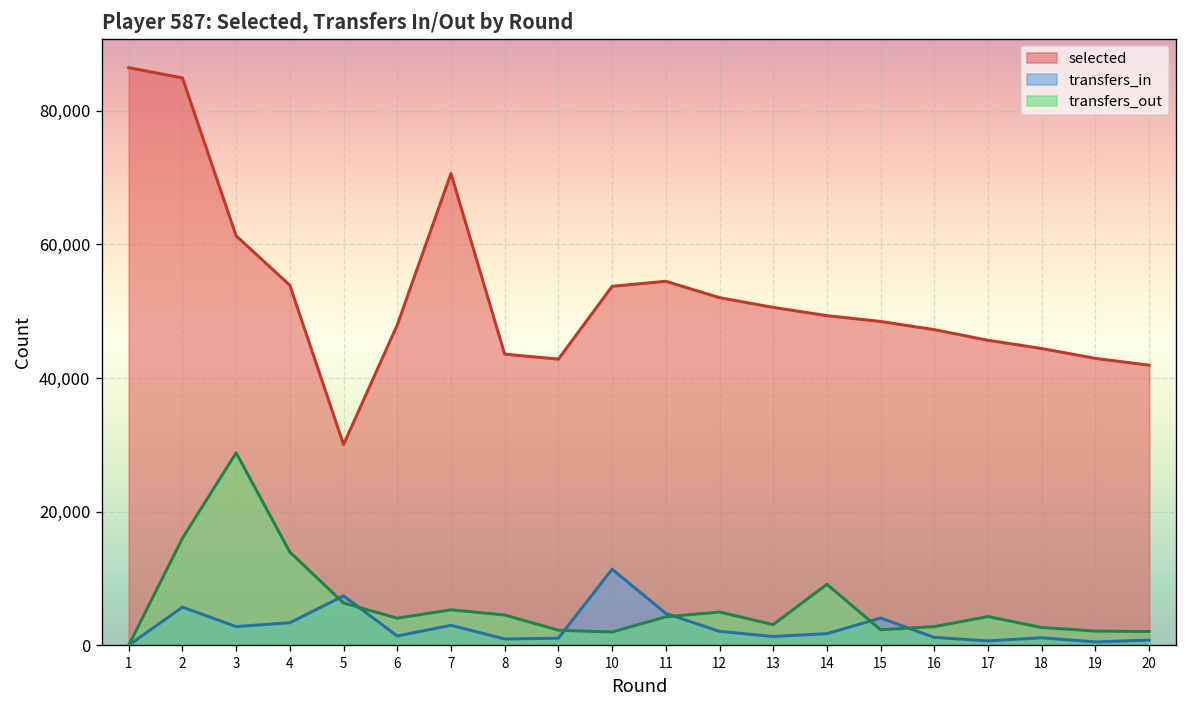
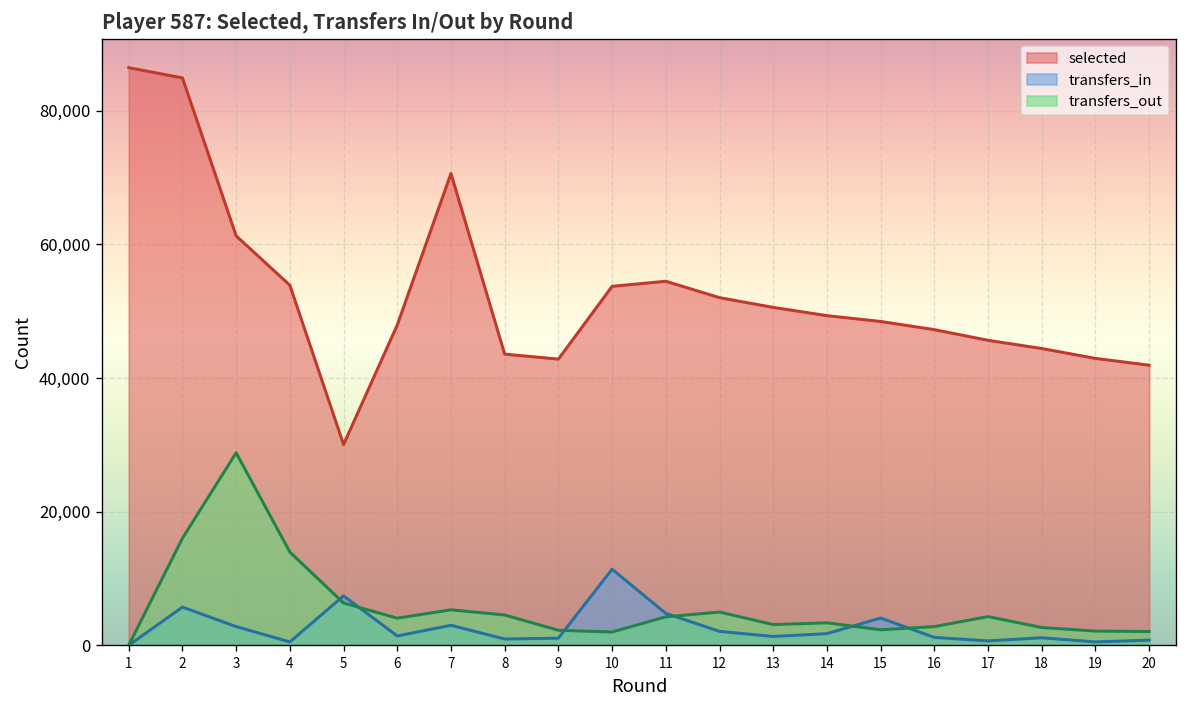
  {
    "selected": {
      "1": "86,000",
      "2": "85,000",
      "3": "61,000",
      "4": "54,000",
      "5": "30,000",
      "6": "48,000",
      "7": "71,000",
      "8": "44,000",
      "9": "43,000",
      "10": "54,000",
      "11": "54,000",
      "12": "52,000",
      "13": "51,000",
      "14": "49,000",
      "15": "48,000",
      "16": "47,000",
      "17": "46,000",
      "18": "44,000",
      "19": "43,000",
      "20": "42,000"
    },
    "transfers_in": {
      "2": "6,000",
      "3": "3,000",
-     "4": "3,000",
+     "4": "0",
      "5": "7,000",
      "6": "1,000",
      "7": "3,000",
      "8": "1,000",
      "9": "1,000",
      "10": "11,000",
      "11": "5,000",
      "12": "2,000",
      "13": "1,000",
      "14": "2,000",
      "15": "4,000",
      "16": "1,000",
      "17": "1,000",
      "18": "1,000",
      "19": "1,000",
      "20": "1,000"
    },
    "transfers_out": {
      "2": "16,000",
      "3": "29,000",
      "4": "14,000",
      "5": "6,000",
      "6": "4,000",
      "7": "5,000",
      "8": "5,000",
      "9": "2,000",
      "10": "2,000",
      "11": "4,000",
      "12": "5,000",
      "13": "3,000",
-     "14": "9,000",
+     "14": "3,000",
      "15": "2,000",
      "16": "3,000",
      "17": "4,000",
      "18": "3,000",
      "19": "2,000",
      "20": "2,000"
    }
  }
